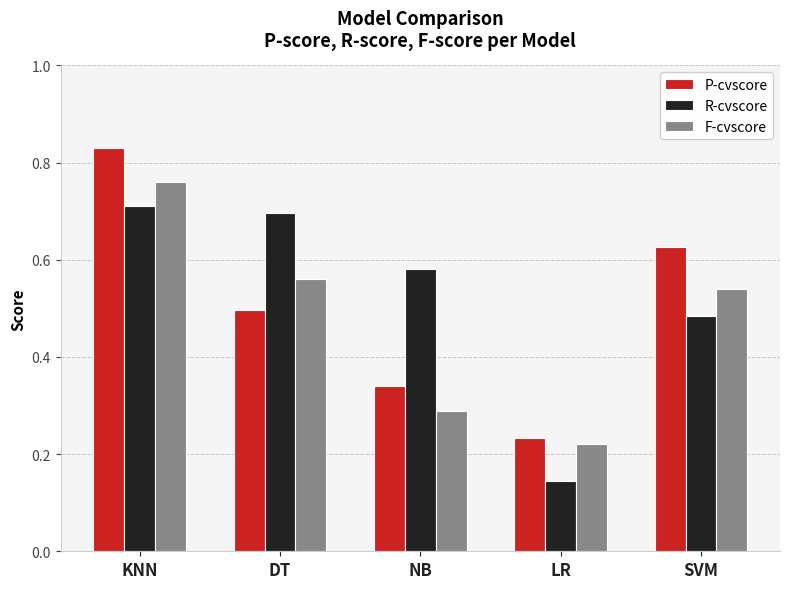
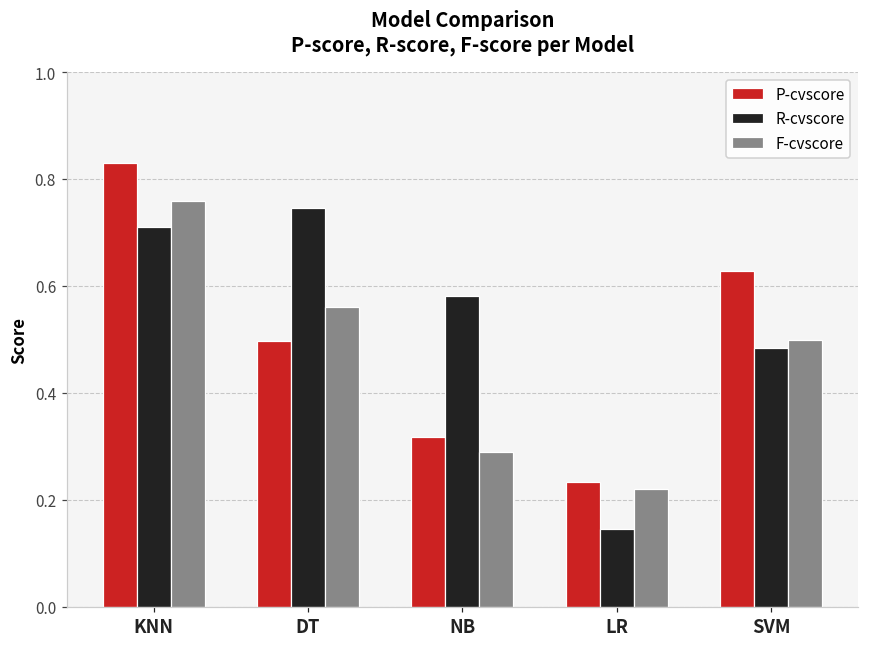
  {
    "P-cvscore": {
      "KNN": 0.83,
      "DT": 0.50,
-     "NB": 0.34,
+     "NB": 0.32,
      "LR": 0.23,
      "SVM": 0.63
    },
    "R-cvscore": {
      "KNN": 0.71,
-     "DT": 0.70,
+     "DT": 0.75,
      "NB": 0.58,
      "LR": 0.14,
      "SVM": 0.48
    },
    "F-cvscore": {
      "KNN": 0.76,
      "DT": 0.56,
      "NB": 0.29,
      "LR": 0.22,
-     "SVM": 0.54
+     "SVM": 0.50
    }
  }
